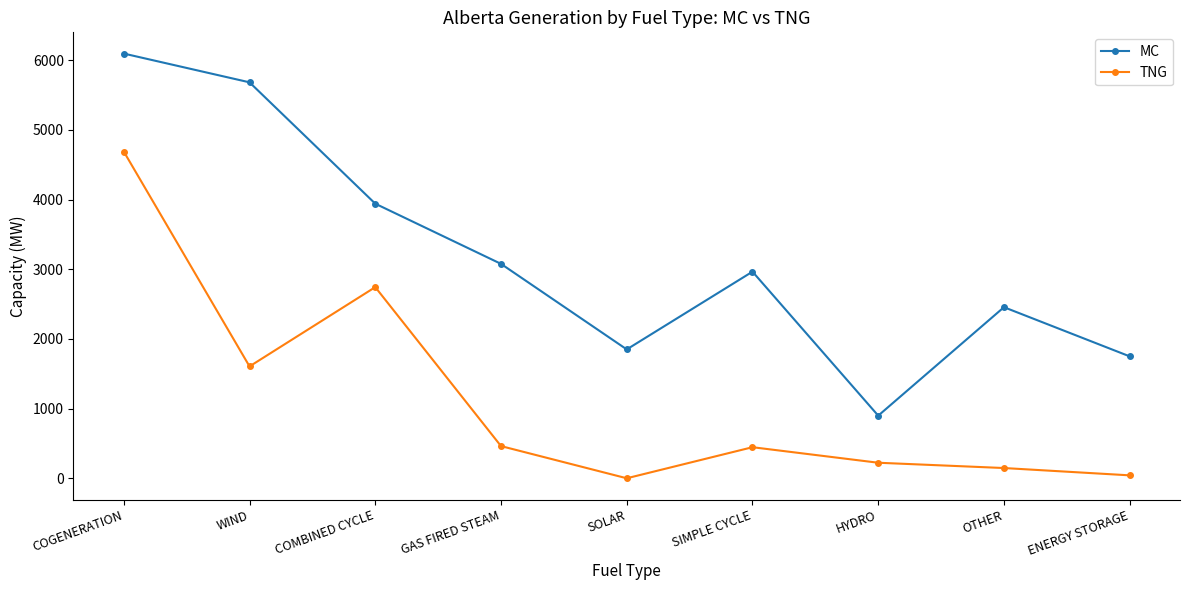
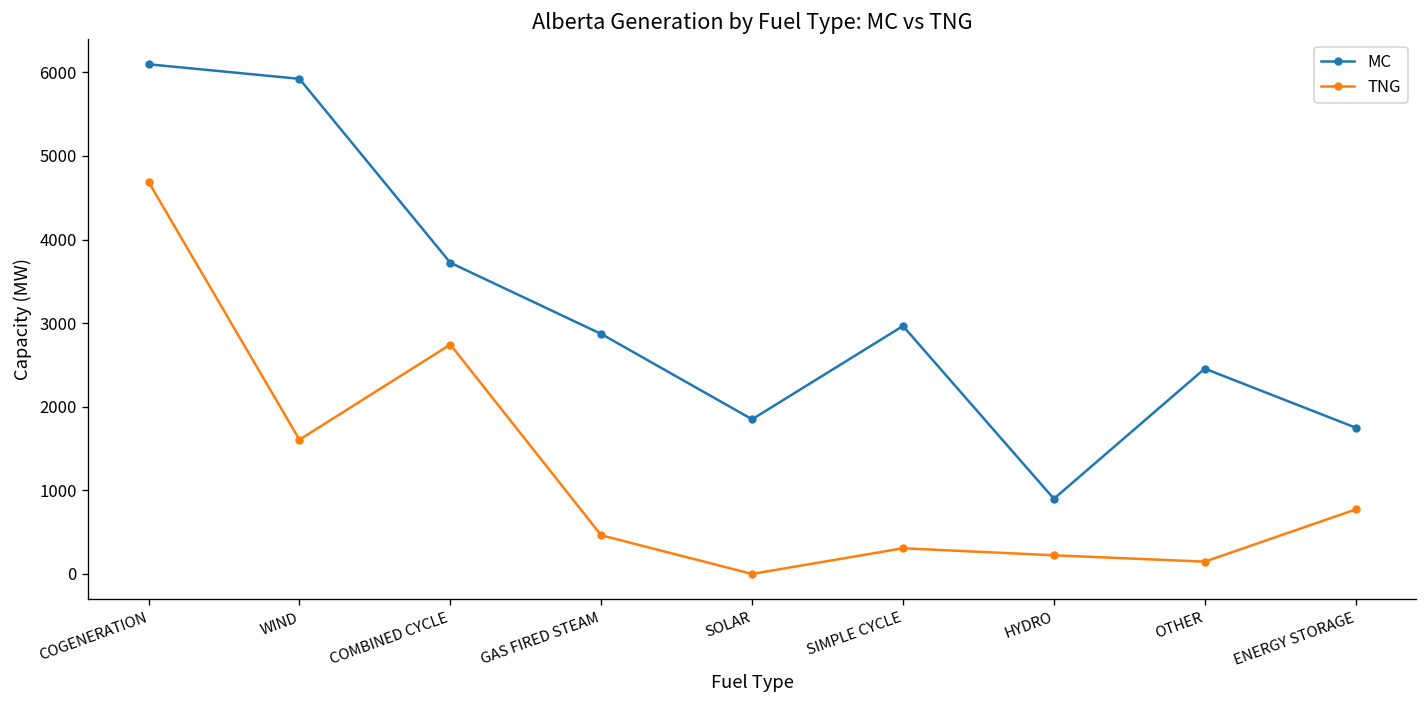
  {
    "MC": {
      "COGENERATION": 6100,
-     "WIND": 5700,
-     "COMBINED CYCLE": 3900,
-     "GAS FIRED STEAM": 3100,
+     "WIND": 5900,
+     "COMBINED CYCLE": 3700,
+     "GAS FIRED STEAM": 2900,
      "SOLAR": 1900,
      "SIMPLE CYCLE": 3000,
      "HYDRO": 900,
      "OTHER": 2500,
      "ENERGY STORAGE": 1800
    },
    "TNG": {
      "COGENERATION": 4700,
      "WIND": 1600,
      "COMBINED CYCLE": 2700,
      "GAS FIRED STEAM": 500,
      "SOLAR": 0,
-     "SIMPLE CYCLE": 400,
+     "SIMPLE CYCLE": 300,
      "HYDRO": 200,
      "OTHER": 100,
-     "ENERGY STORAGE": 0
+     "ENERGY STORAGE": 800
    }
  }
